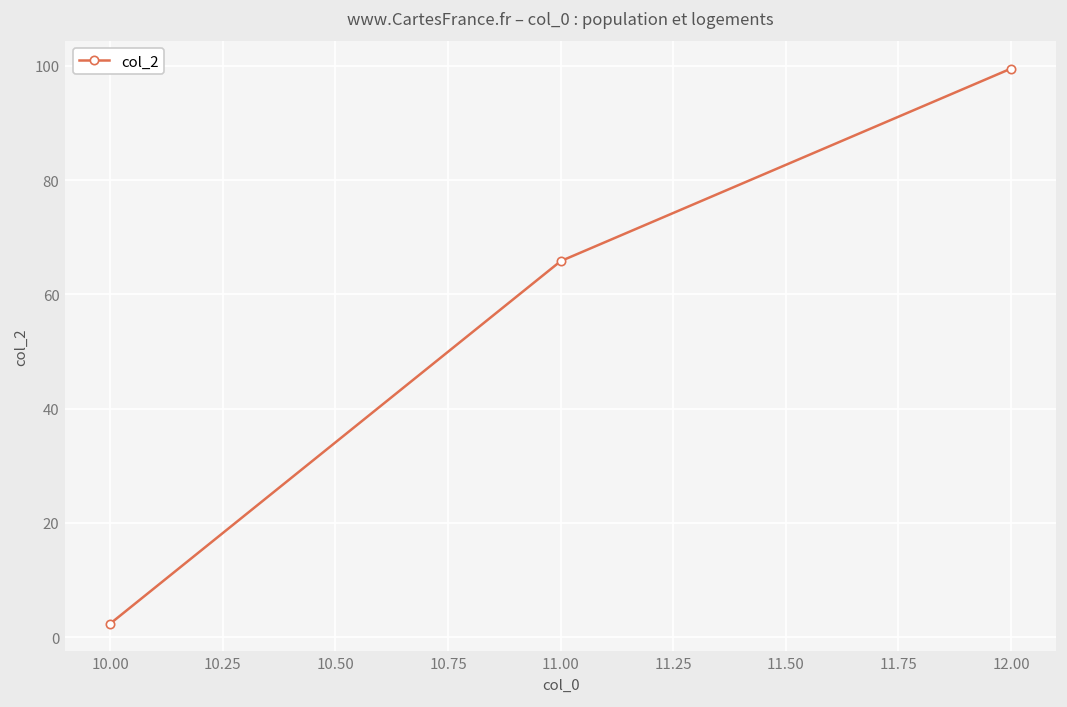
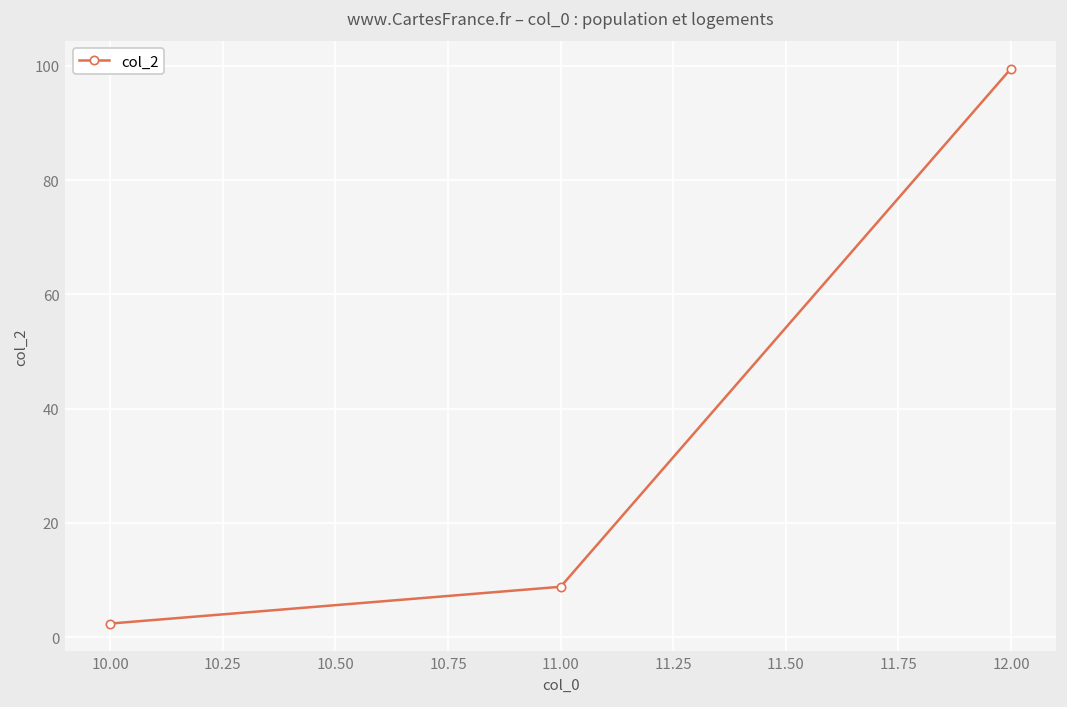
  {
    "10.00": 2,
-   "11.00": 66,
+   "11.00": 9,
    "12.00": 100
  }
